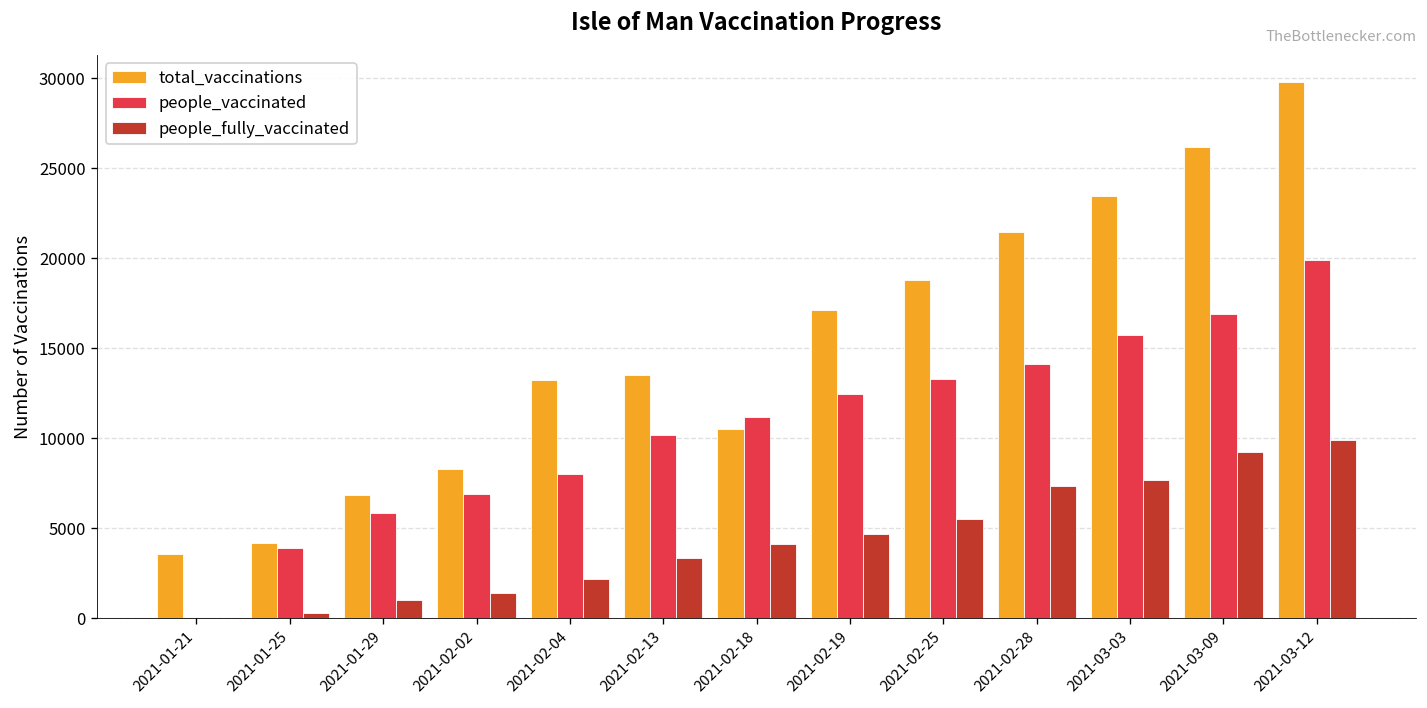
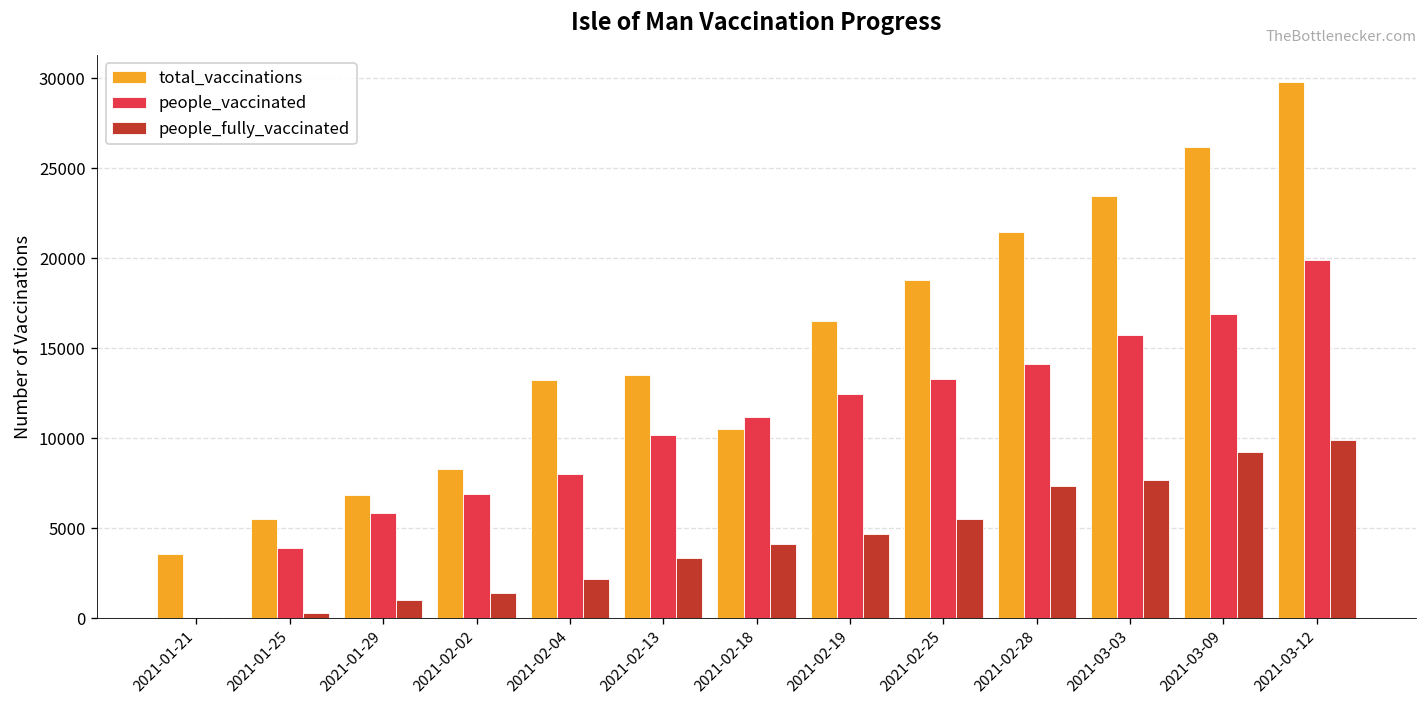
  {
    "total_vaccinations": {
      "2021-01-21": 3600,
-     "2021-01-25": 4200,
+     "2021-01-25": 5500,
      "2021-01-29": 6900,
      "2021-02-02": 8300,
      "2021-02-04": 13300,
      "2021-02-13": 13500,
      "2021-02-18": 10500,
-     "2021-02-19": 17200,
+     "2021-02-19": 16500,
      "2021-02-25": 18800,
      "2021-02-28": 21500,
      "2021-03-03": 23400,
      "2021-03-09": 26200,
      "2021-03-12": 29800
    }
  }
